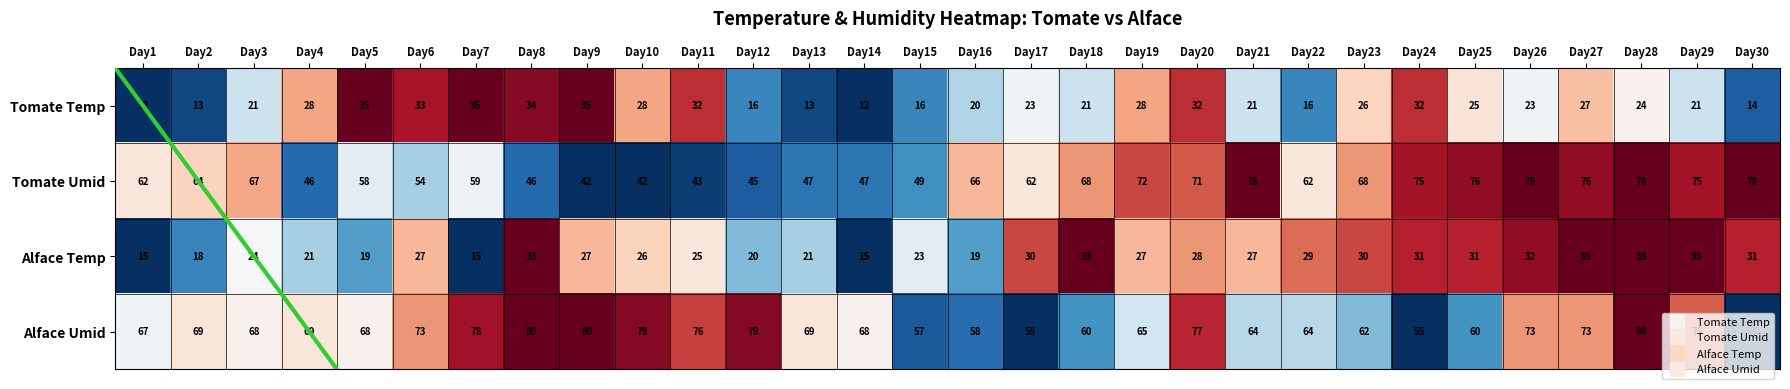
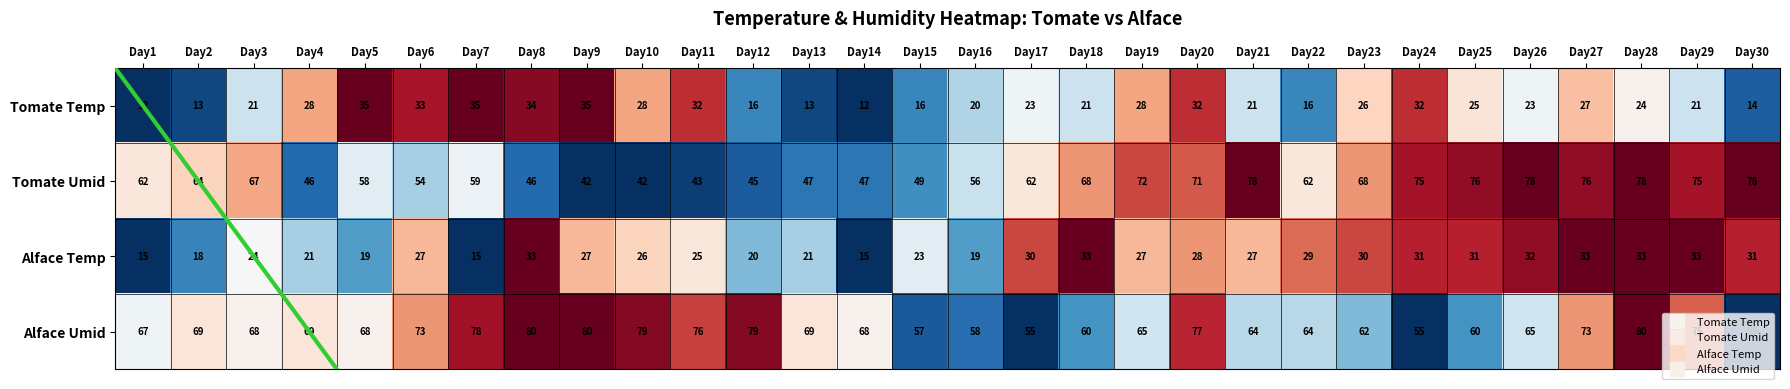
  {
    "Tomate Temp": {
      "Day1": 12,
      "Day2": 13,
      "Day3": 21,
      "Day4": 28,
      "Day5": 35,
      "Day6": 33,
      "Day7": 35,
      "Day8": 34,
      "Day9": 35,
      "Day10": 28,
      "Day11": 32,
      "Day12": 16,
      "Day13": 13,
      "Day14": 12,
      "Day15": 16,
      "Day16": 20,
      "Day17": 23,
      "Day18": 21,
      "Day19": 28,
      "Day20": 32,
      "Day21": 21,
      "Day22": 16,
      "Day23": 26,
      "Day24": 32,
      "Day25": 25,
      "Day26": 23,
      "Day27": 27,
      "Day28": 24,
      "Day29": 21,
      "Day30": 14
    },
    "Tomate Umid": {
      "Day1": 62,
      "Day2": 64,
      "Day3": 67,
      "Day4": 46,
      "Day5": 58,
      "Day6": 54,
      "Day7": 59,
      "Day8": 46,
      "Day9": 42,
      "Day10": 42,
      "Day11": 43,
      "Day12": 45,
      "Day13": 47,
      "Day14": 47,
      "Day15": 49,
-     "Day16": 66,
+     "Day16": 56,
      "Day17": 62,
      "Day18": 68,
      "Day19": 72,
      "Day20": 71,
      "Day21": 78,
      "Day22": 62,
      "Day23": 68,
      "Day24": 75,
      "Day25": 76,
      "Day26": 78,
      "Day27": 76,
      "Day28": 78,
      "Day29": 75,
      "Day30": 78
    },
    "Alface Temp": {
      "Day1": 15,
      "Day2": 18,
      "Day3": 24,
      "Day4": 21,
      "Day5": 19,
      "Day6": 27,
      "Day7": 15,
      "Day8": 33,
      "Day9": 27,
      "Day10": 26,
      "Day11": 25,
      "Day12": 20,
      "Day13": 21,
      "Day14": 15,
      "Day15": 23,
      "Day16": 19,
      "Day17": 30,
      "Day18": 33,
      "Day19": 27,
      "Day20": 28,
      "Day21": 27,
      "Day22": 29,
      "Day23": 30,
      "Day24": 31,
      "Day25": 31,
      "Day26": 32,
      "Day27": 33,
      "Day28": 33,
      "Day29": 33,
      "Day30": 31
    },
    "Alface Umid": {
      "Day1": 67,
      "Day2": 69,
      "Day3": 68,
      "Day4": 69,
      "Day5": 68,
      "Day6": 73,
      "Day7": 78,
      "Day8": 80,
      "Day9": 80,
      "Day10": 79,
      "Day11": 76,
      "Day12": 79,
      "Day13": 69,
      "Day14": 68,
      "Day15": 57,
      "Day16": 58,
      "Day17": 55,
      "Day18": 60,
      "Day19": 65,
      "Day20": 77,
      "Day21": 64,
      "Day22": 64,
      "Day23": 62,
      "Day24": 55,
      "Day25": 60,
-     "Day26": 73,
+     "Day26": 65,
      "Day27": 73,
      "Day28": 80
    }
  }
